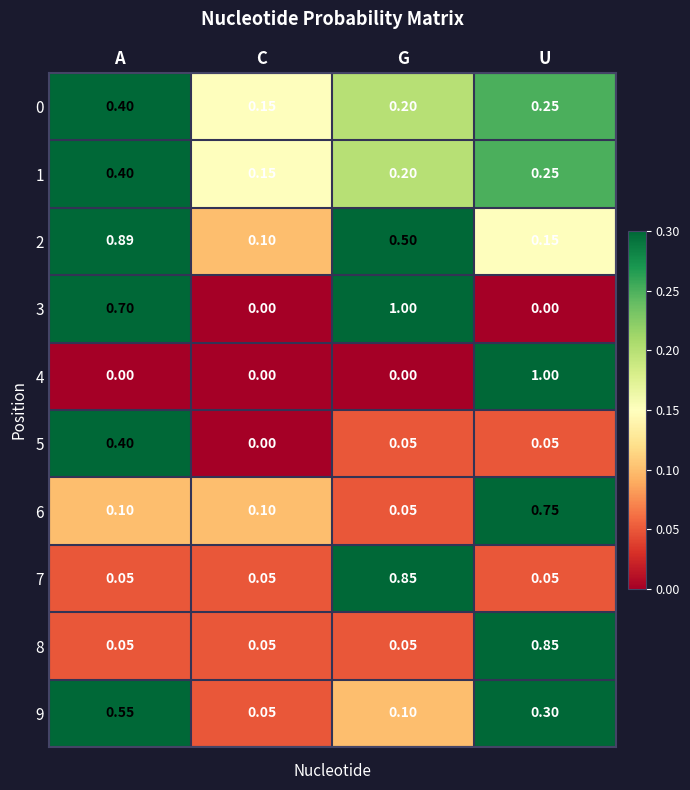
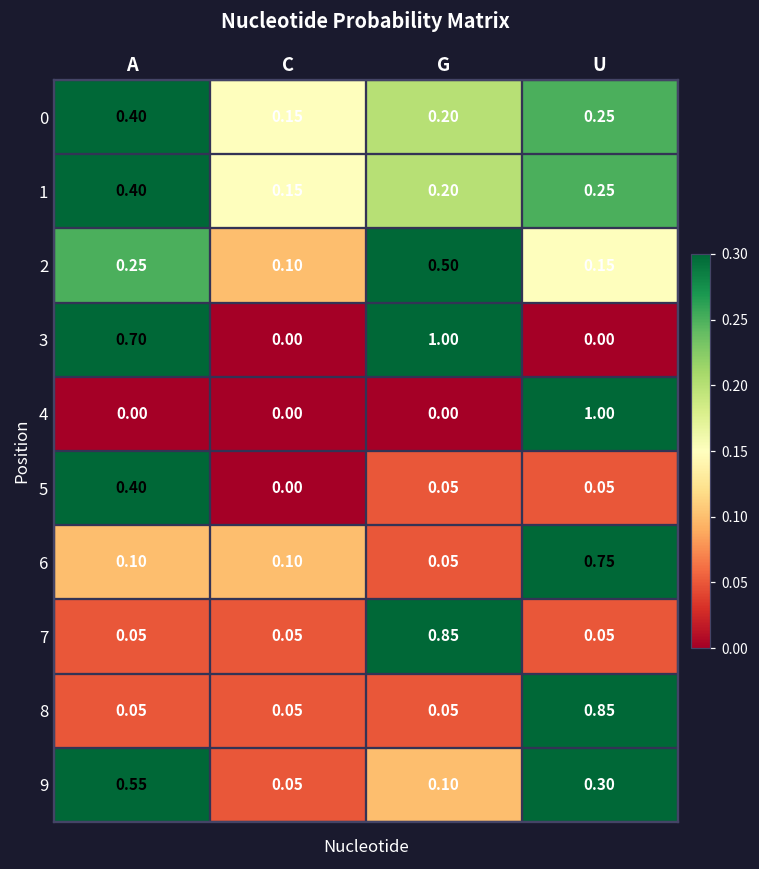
  {
    "0": {
      "A": 0.40,
      "C": 0.15,
      "G": 0.20,
      "U": 0.25
    },
    "1": {
      "A": 0.40,
      "C": 0.15,
      "G": 0.20,
      "U": 0.25
    },
    "2": {
-     "A": 0.89,
+     "A": 0.25,
      "C": 0.10,
      "G": 0.50,
      "U": 0.15
    },
    "3": {
      "A": 0.70,
      "C": 0.00,
      "G": 1.00,
      "U": 0.00
    },
    "4": {
      "A": 0.00,
      "C": 0.00,
      "G": 0.00,
      "U": 1.00
    },
    "5": {
      "A": 0.40,
      "C": 0.00,
      "G": 0.05,
      "U": 0.05
    },
    "6": {
      "A": 0.10,
      "C": 0.10,
      "G": 0.05,
      "U": 0.75
    },
    "7": {
      "A": 0.05,
      "C": 0.05,
      "G": 0.85,
      "U": 0.05
    },
    "8": {
      "A": 0.05,
      "C": 0.05,
      "G": 0.05,
      "U": 0.85
    },
    "9": {
      "A": 0.55,
      "C": 0.05,
      "G": 0.10,
      "U": 0.30
    }
  }
